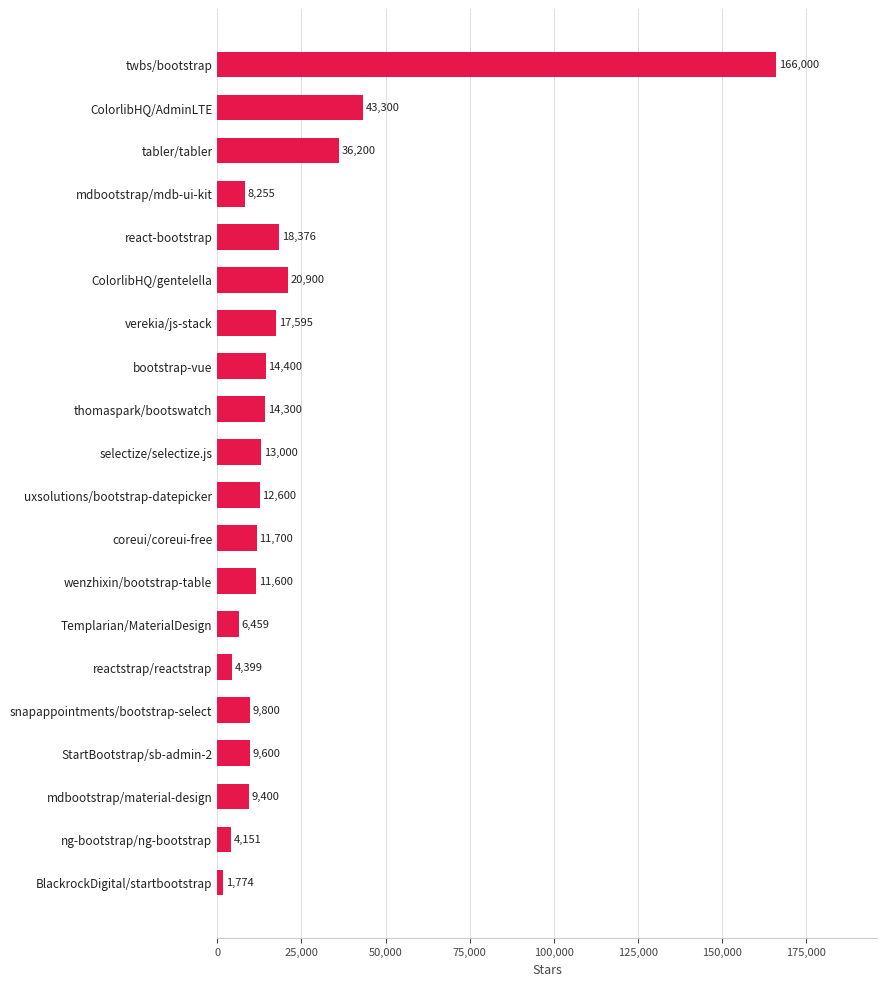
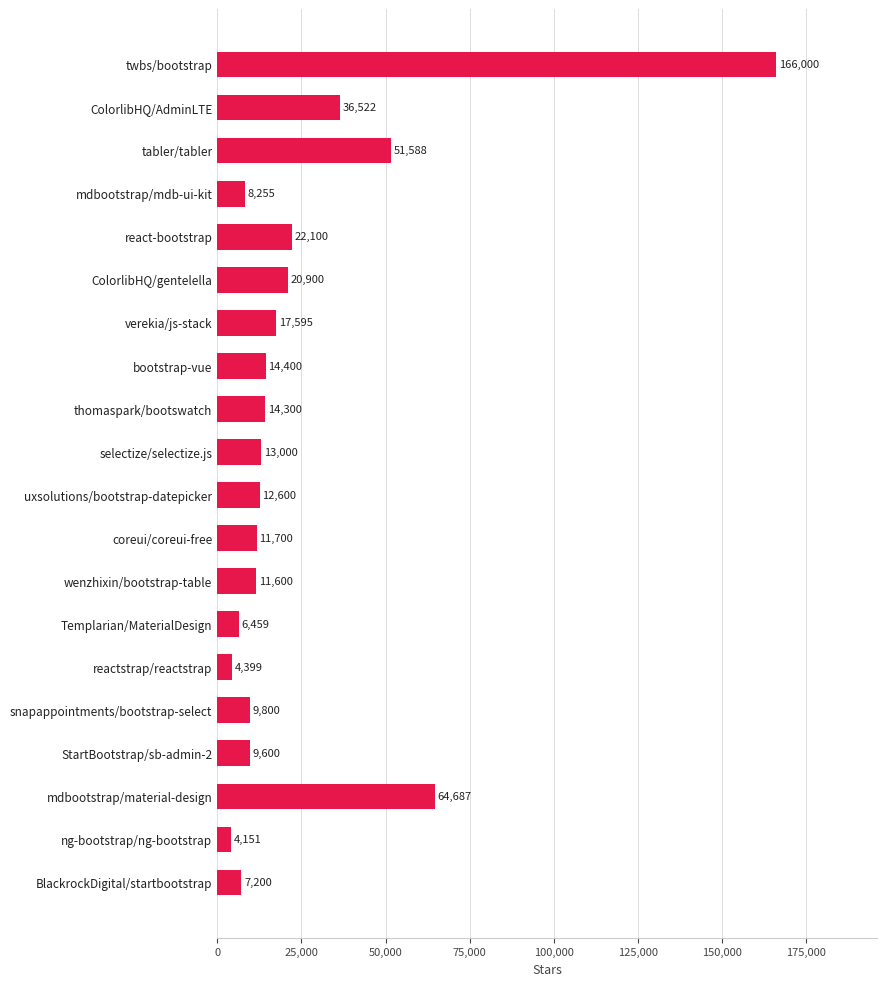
  {
    "twbs/bootstrap": "166,000",
-   "ColorlibHQ/AdminLTE": "43,300",
-   "tabler/tabler": "36,200",
+   "ColorlibHQ/AdminLTE": "36,522",
+   "tabler/tabler": "51,588",
    "mdbootstrap/mdb-ui-kit": "8,255",
-   "react-bootstrap": "18,376",
+   "react-bootstrap": "22,100",
    "ColorlibHQ/gentelella": "20,900",
    "verekia/js-stack": "17,595",
    "bootstrap-vue": "14,400",
    "thomaspark/bootswatch": "14,300",
    "selectize/selectize.js": "13,000",
    "uxsolutions/bootstrap-datepicker": "12,600",
    "coreui/coreui-free": "11,700",
    "wenzhixin/bootstrap-table": "11,600",
    "Templarian/MaterialDesign": "6,459",
    "reactstrap/reactstrap": "4,399",
    "snapappointments/bootstrap-select": "9,800",
    "StartBootstrap/sb-admin-2": "9,600",
-   "mdbootstrap/material-design": "9,400",
+   "mdbootstrap/material-design": "64,687",
    "ng-bootstrap/ng-bootstrap": "4,151",
-   "BlackrockDigital/startbootstrap": "1,774"
+   "BlackrockDigital/startbootstrap": "7,200"
  }
